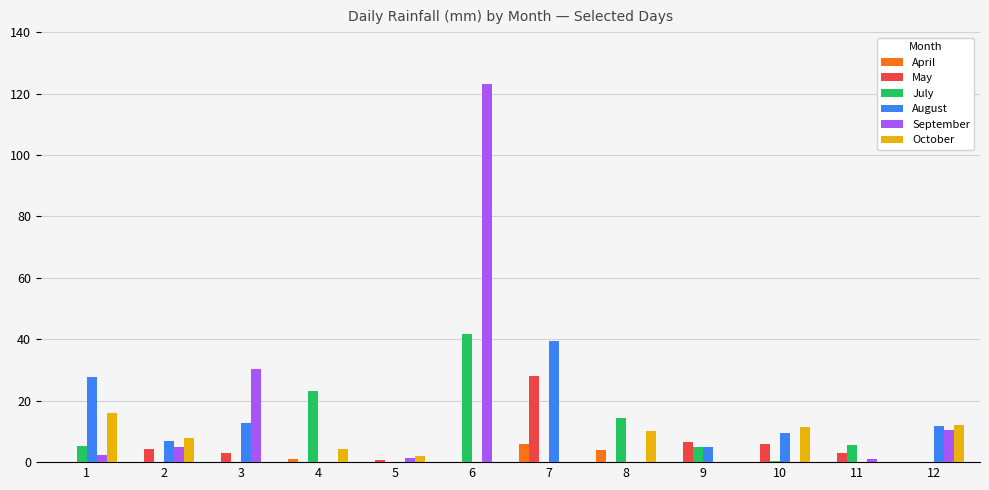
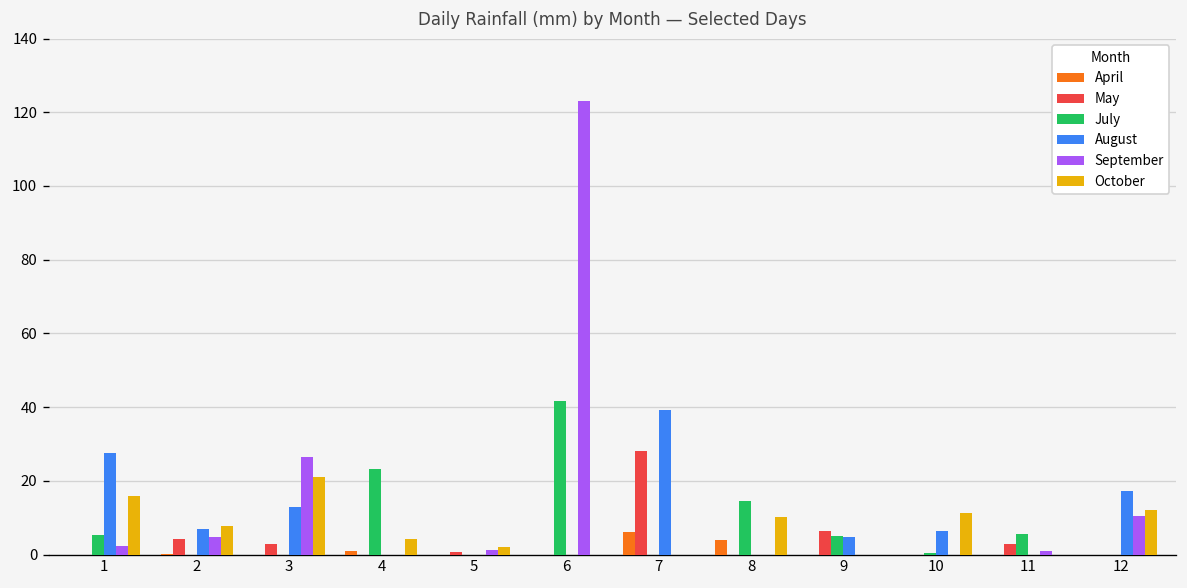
  {
    "April": {
      "1": 0,
      "3": 0,
      "4": 1,
      "5": 0,
      "6": 0,
      "7": 6,
      "8": 4,
      "9": 0,
      "10": 0,
      "11": 0,
      "12": 0
    },
    "May": {
      "1": 0,
      "2": 4,
      "3": 3,
      "4": 0,
      "6": 0,
      "7": 28,
      "8": 0,
      "9": 7,
-     "10": 6,
+     "10": 0,
      "11": 3,
      "12": 0
    },
    "July": {
      "1": 5,
      "2": 0,
      "3": 0,
      "4": 23,
      "5": 0,
      "6": 42,
      "7": 0,
      "8": 14,
      "9": 5,
      "11": 6,
      "12": 0
    },
    "August": {
      "1": 28,
      "2": 7,
      "3": 13,
      "4": 0,
      "5": 0,
      "6": 0,
      "7": 39,
      "8": 0,
      "9": 5,
-     "10": 10,
+     "10": 7,
      "11": 0,
-     "12": 12
+     "12": 17
    },
    "September": {
      "1": 2,
      "2": 5,
-     "3": 30,
+     "3": 27,
      "4": 0,
      "5": 1,
      "6": 123,
      "7": 0,
      "8": 0,
      "9": 0,
      "10": 0,
      "11": 1,
      "12": 10
    },
    "October": {
      "1": 16,
      "2": 8,
-     "3": 0,
+     "3": 21,
      "4": 4,
      "5": 2,
      "6": 0,
      "7": 0,
      "8": 10,
      "9": 0,
      "10": 11,
      "11": 0,
      "12": 12
    }
  }
